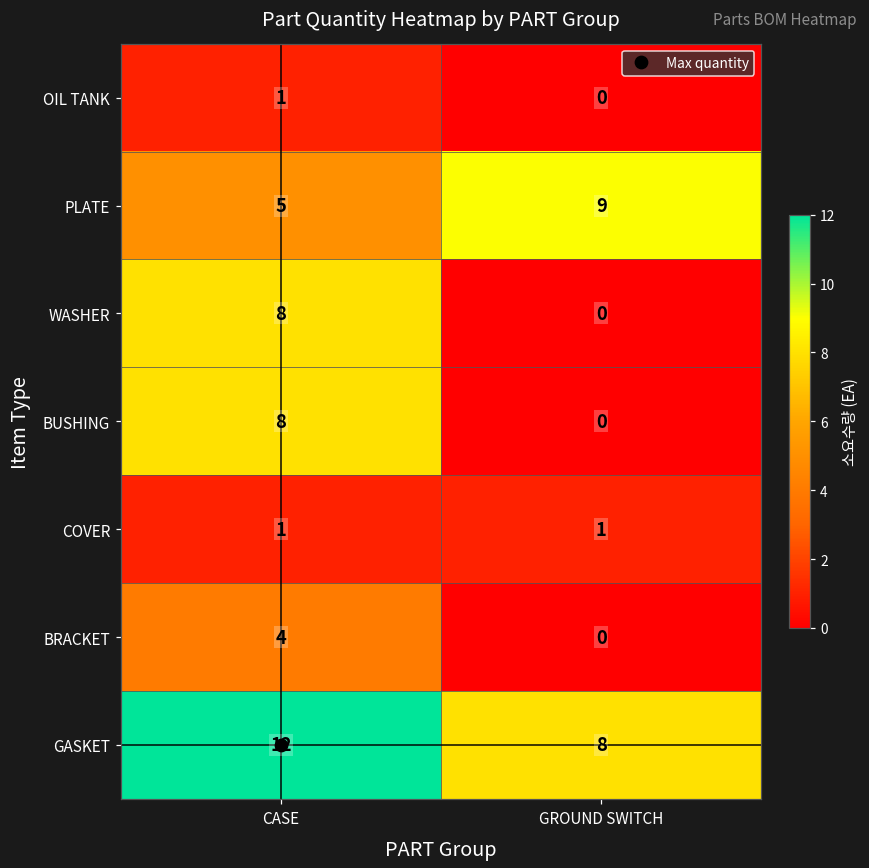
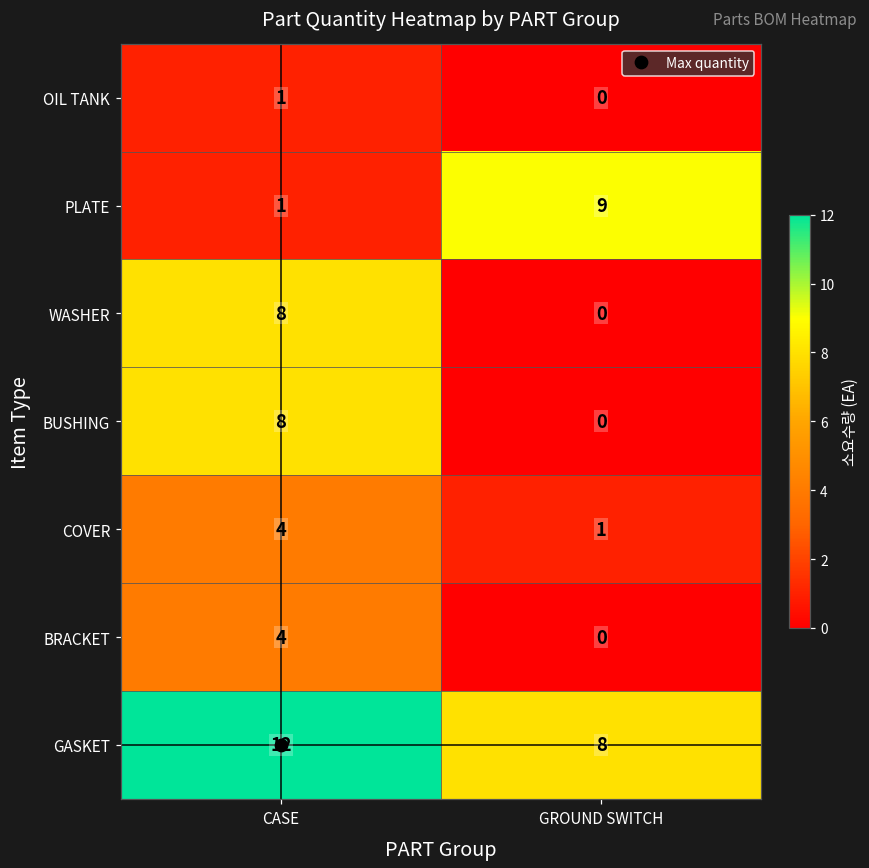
  {
    "PLATE": {
-     "CASE": 5
+     "CASE": 1
    },
    "COVER": {
-     "CASE": 1
+     "CASE": 4
    }
  }
